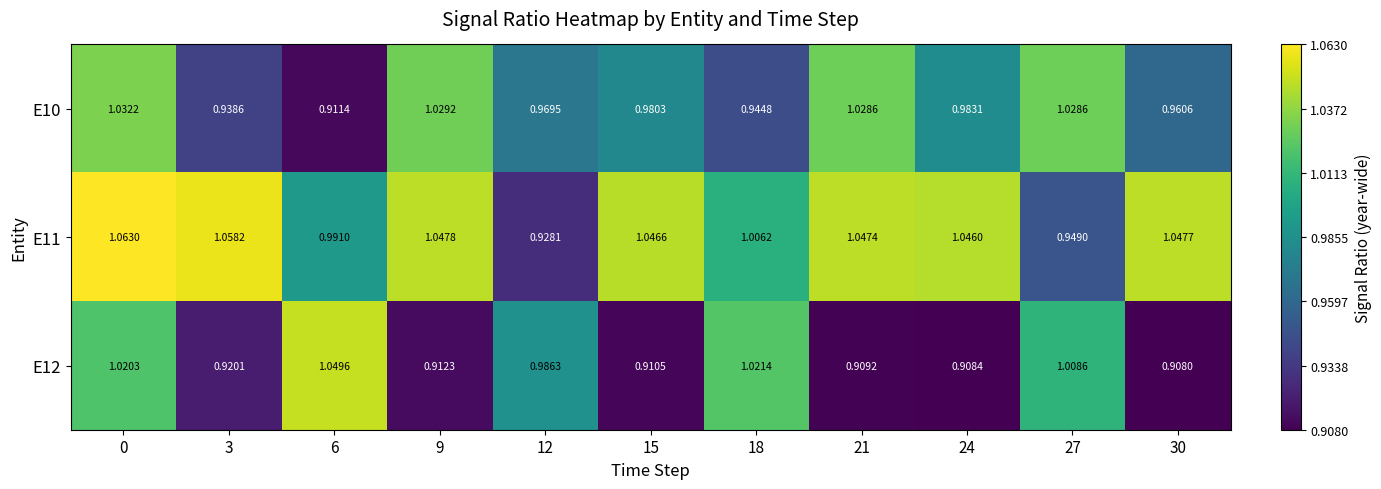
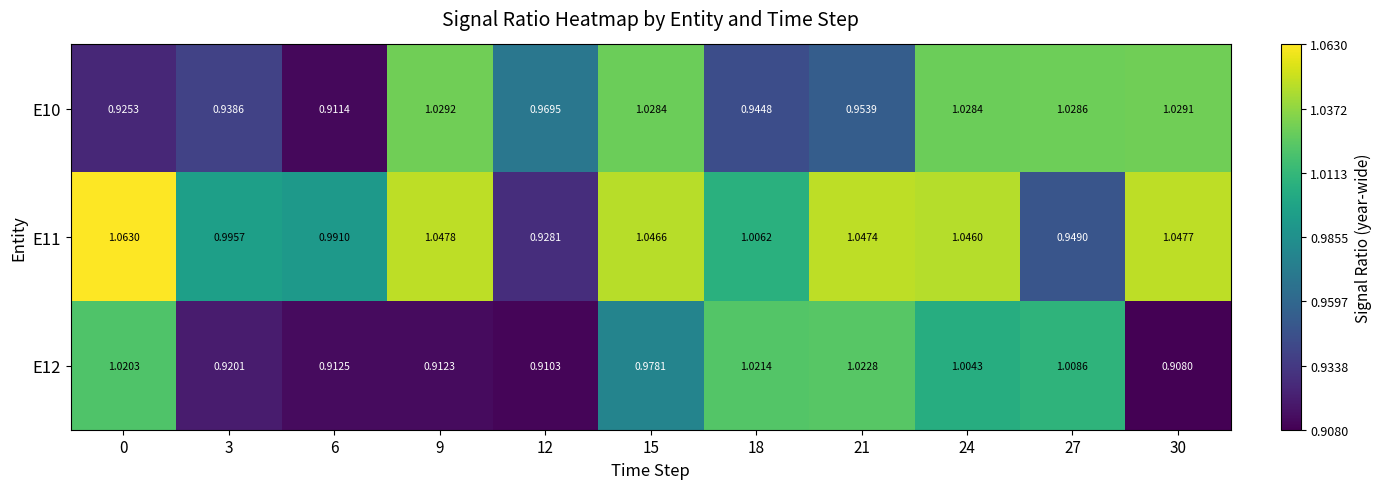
  {
    "E10": {
-     "0": 1.0322,
+     "0": 0.9253,
      "3": 0.9386,
      "6": 0.9114,
      "9": 1.0292,
      "12": 0.9695,
-     "15": 0.9803,
+     "15": 1.0284,
      "18": 0.9448,
-     "21": 1.0286,
-     "24": 0.9831,
+     "21": 0.9539,
+     "24": 1.0284,
      "27": 1.0286,
-     "30": 0.9606
+     "30": 1.0291
    },
    "E11": {
      "0": 1.0630,
-     "3": 1.0582,
+     "3": 0.9957,
      "6": 0.9910,
      "9": 1.0478,
      "12": 0.9281,
      "15": 1.0466,
      "18": 1.0062,
      "21": 1.0474,
      "24": 1.0460,
      "27": 0.9490,
      "30": 1.0477
    },
    "E12": {
      "0": 1.0203,
      "3": 0.9201,
-     "6": 1.0496,
+     "6": 0.9125,
      "9": 0.9123,
-     "12": 0.9863,
-     "15": 0.9105,
+     "12": 0.9103,
+     "15": 0.9781,
      "18": 1.0214,
-     "21": 0.9092,
-     "24": 0.9084,
+     "21": 1.0228,
+     "24": 1.0043,
      "27": 1.0086,
      "30": 0.9080
    }
  }
